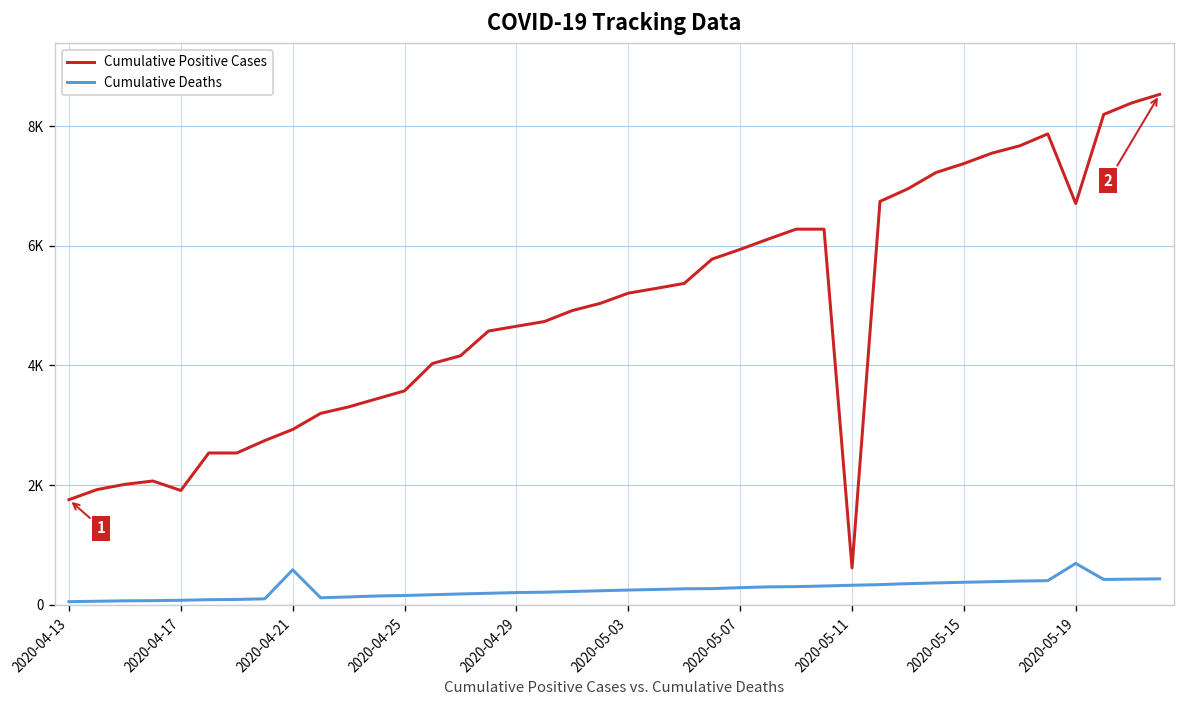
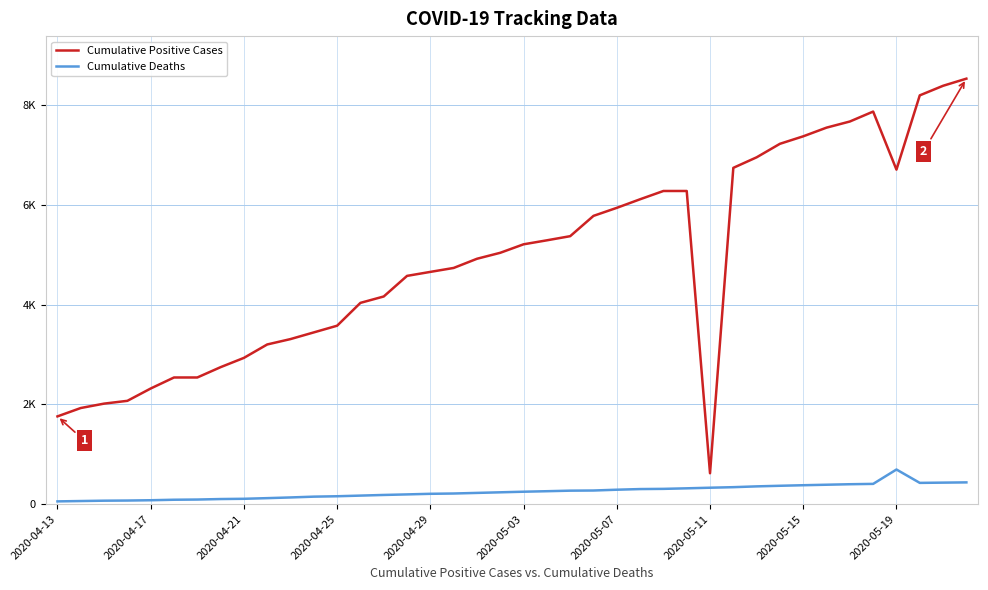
  {
    "Cumulative Positive Cases": {
      "2020-04-13": 1800,
-     "2020-04-17": 1900,
+     "2020-04-17": 2300,
      "2020-04-21": 2900,
      "2020-04-25": 3600,
      "2020-04-29": 4700,
      "2020-05-03": 5200,
      "2020-05-07": 5900,
      "2020-05-11": 600,
      "2020-05-15": 7400,
      "2020-05-19": 6700
    },
    "Cumulative Deaths": {
      "2020-04-13": 100,
      "2020-04-17": 100,
-     "2020-04-21": 600,
+     "2020-04-21": 100,
      "2020-04-25": 200,
      "2020-04-29": 200,
      "2020-05-03": 200,
      "2020-05-07": 300,
      "2020-05-11": 300,
      "2020-05-15": 400,
      "2020-05-19": 700
    }
  }
